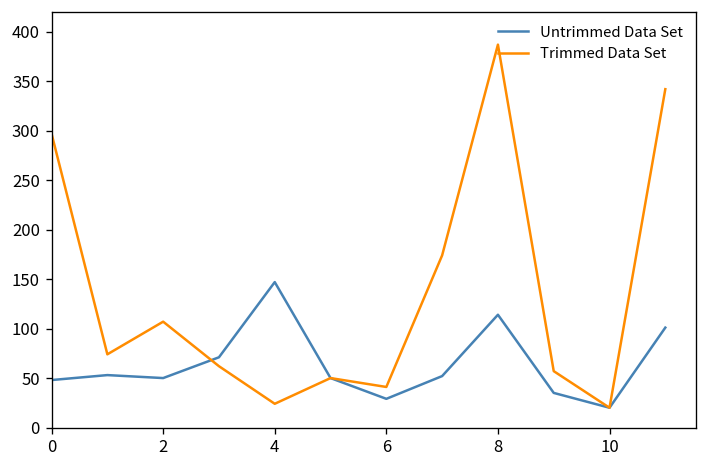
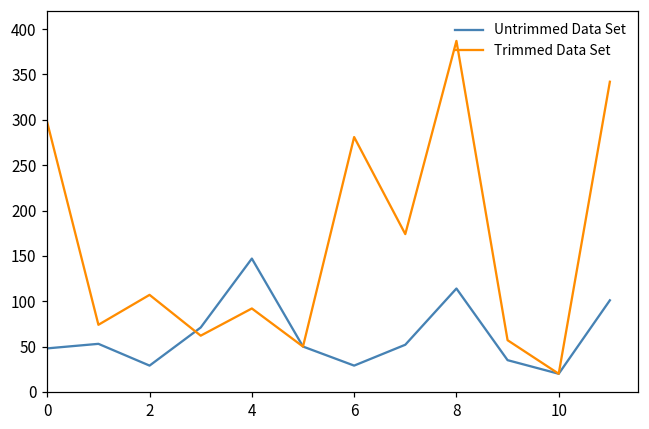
  {
    "Untrimmed Data Set": {
      "0": 50,
-     "2": 50,
+     "2": 30,
      "4": 150,
      "6": 30,
      "8": 110
    },
    "Trimmed Data Set": {
      "0": 300,
      "2": 110,
-     "4": 20,
-     "6": 40,
+     "4": 90,
+     "6": 280,
      "8": 390
    }
  }
